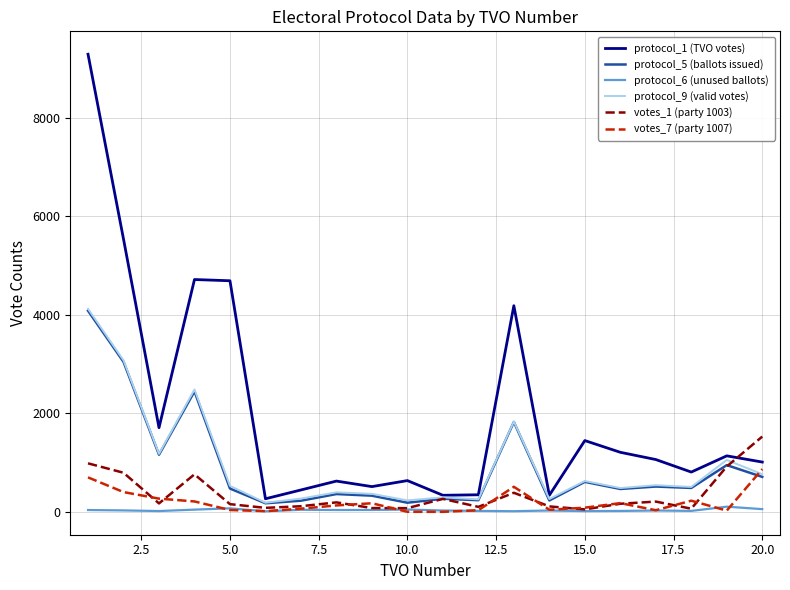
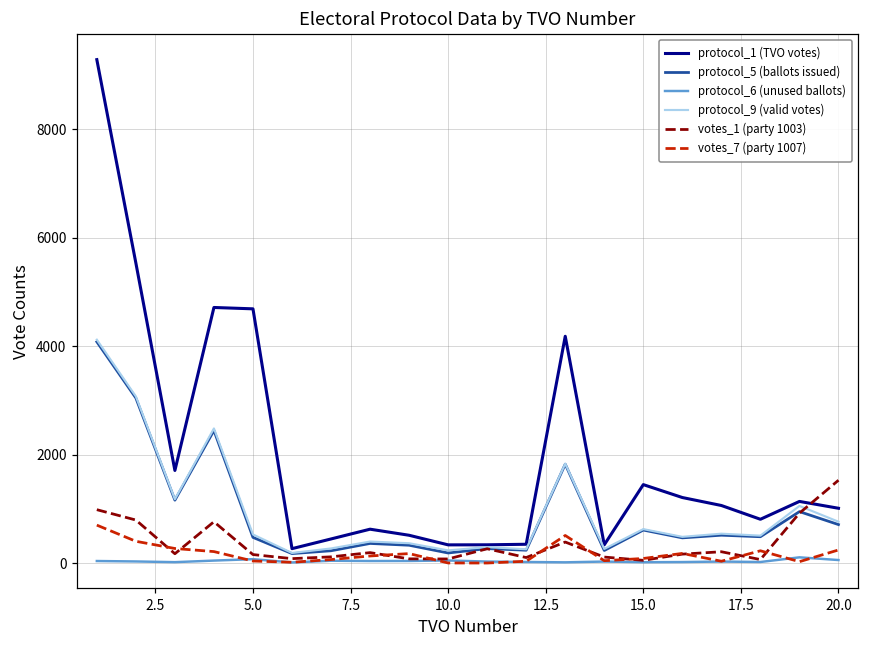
  {
    "protocol_1 (TVO votes)": {
      "5.0": 4700,
-     "10.0": 600,
+     "10.0": 300,
      "15.0": 1400,
      "20.0": 1000
    },
    "protocol_5 (ballots issued)": {
      "5.0": 500,
      "20.0": 700
    },
    "protocol_6 (unused ballots)": {
      "20.0": 100
    },
    "protocol_9 (valid votes)": {
      "5.0": 500,
      "20.0": 800
    },
    "votes_1 (party 1003)": {
      "5.0": 200,
      "20.0": 1500
    },
    "votes_7 (party 1007)": {
-     "20.0": 900
+     "20.0": 200
    }
  }
